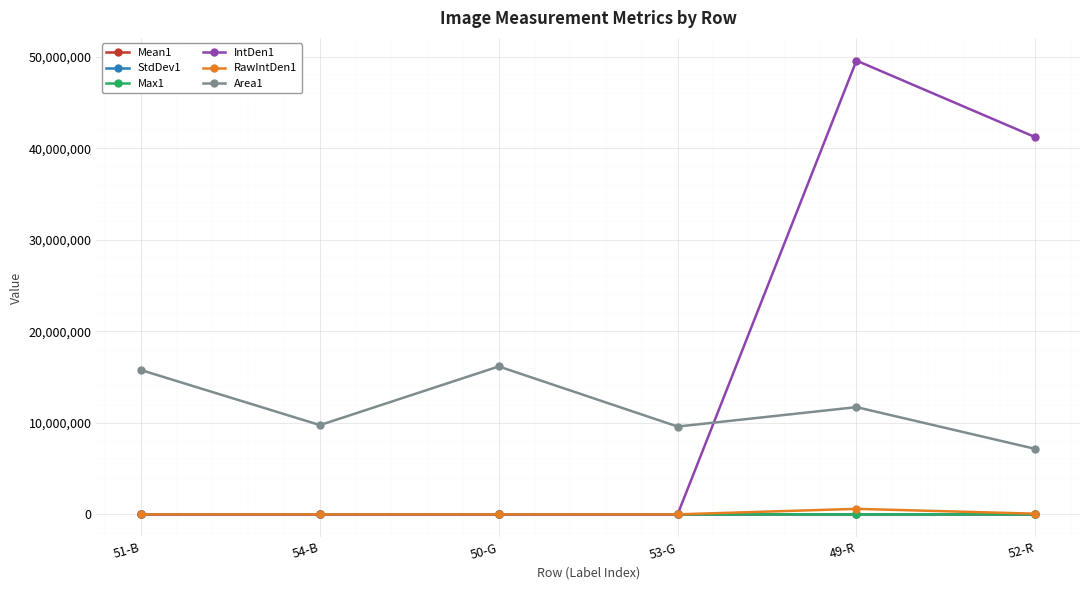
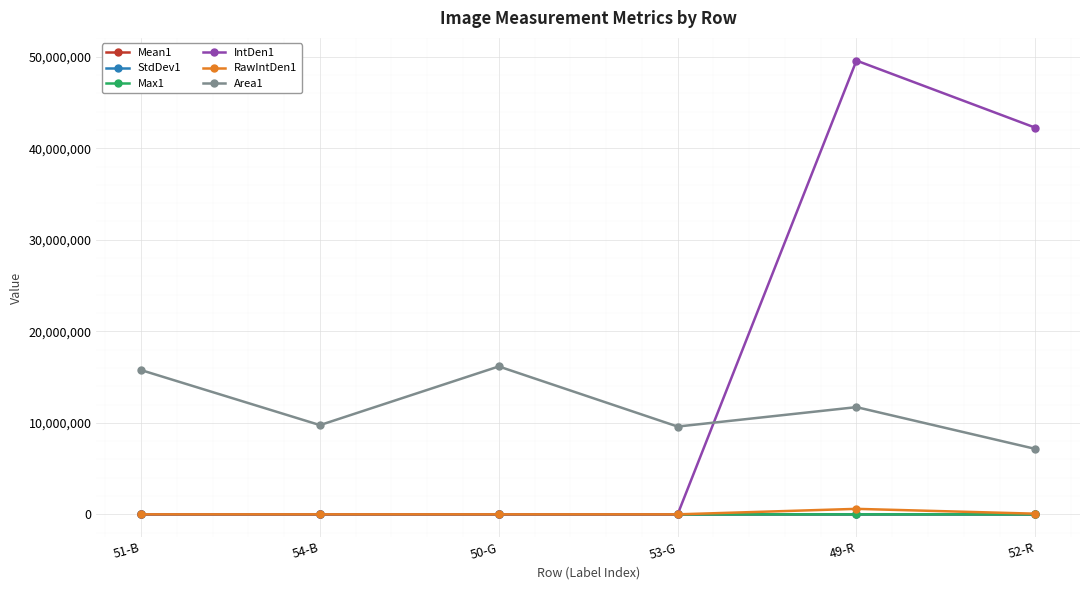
  {
    "Max1": {
      "49-R": "0"
    },
    "IntDen1": {
      "49-R": "50,000,000",
-     "52-R": "41,000,000"
+     "52-R": "42,000,000"
    },
    "RawIntDen1": {
      "49-R": "1,000,000"
    },
    "Area1": {
      "51-B": "16,000,000",
      "54-B": "10,000,000",
      "50-G": "16,000,000",
      "53-G": "10,000,000",
      "49-R": "12,000,000",
      "52-R": "7,000,000"
    }
  }
